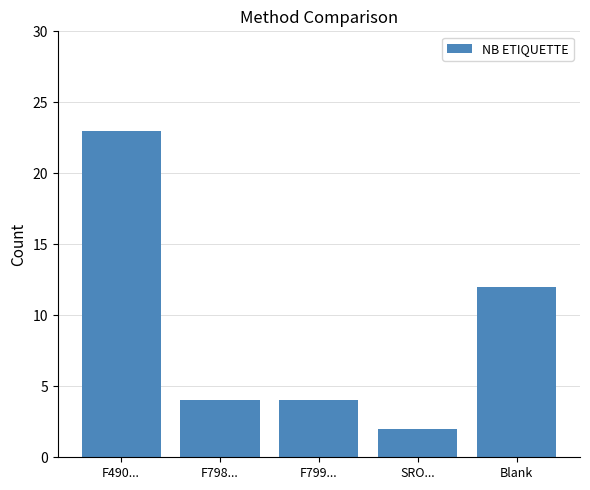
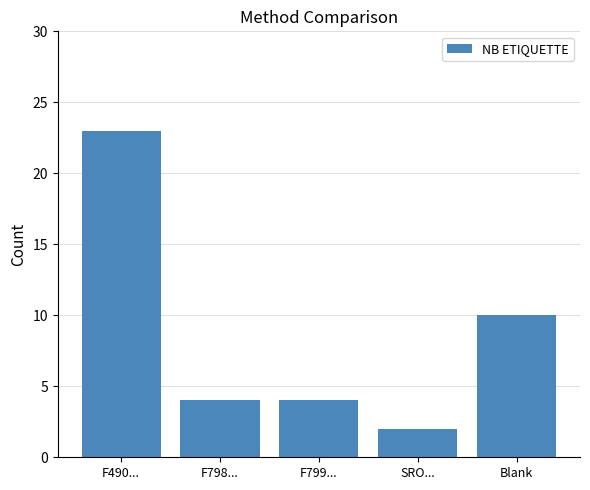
  {
    "F490...": 23,
    "F798...": 4,
    "F799...": 4,
    "SRO...": 2,
-   "Blank": 12
+   "Blank": 10
  }
